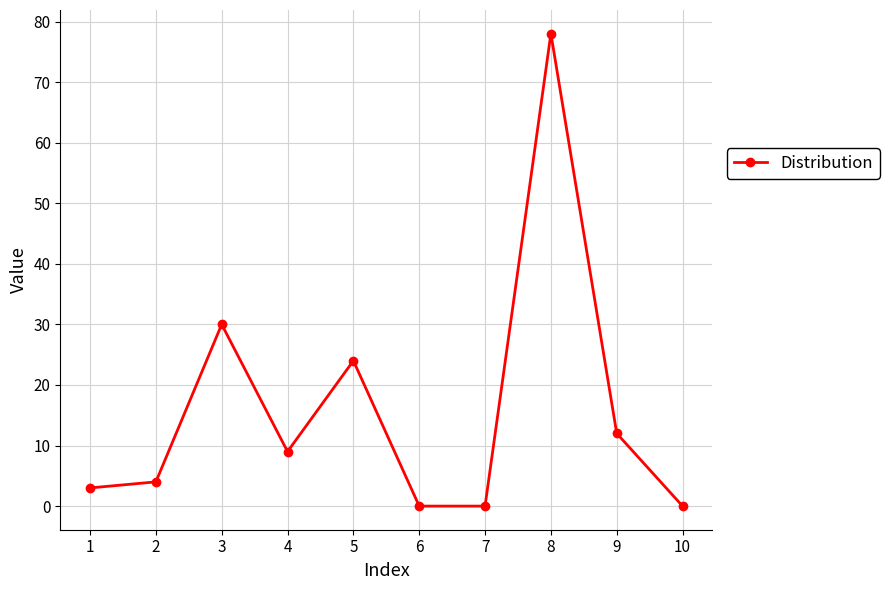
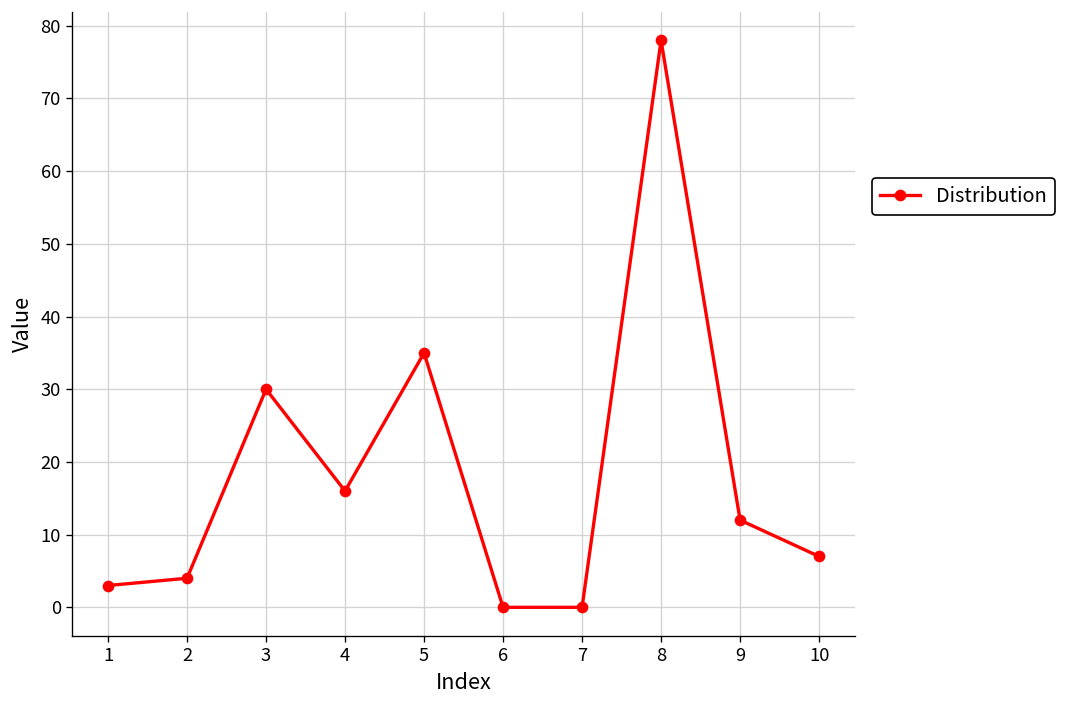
  {
    "1": 3,
    "2": 4,
    "3": 30,
-   "4": 9,
-   "5": 24,
+   "4": 16,
+   "5": 35,
    "6": 0,
    "7": 0,
    "8": 78,
    "9": 12,
-   "10": 0
+   "10": 7
  }
